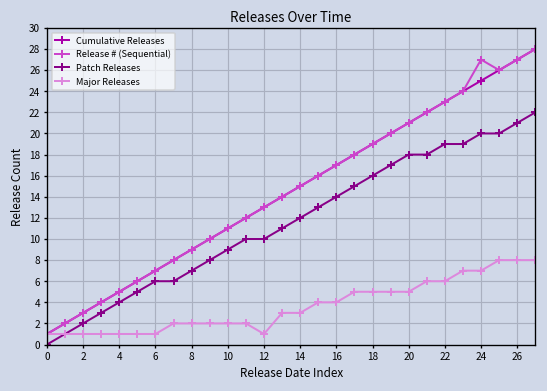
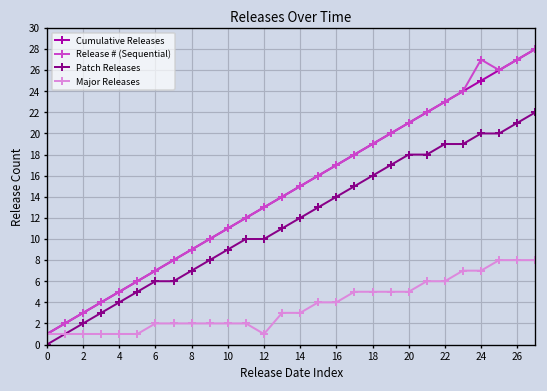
  {
    "Release # (Sequential)": {
      "24": 27
    },
    "Major Releases": {
      "2": 1,
      "4": 1,
-     "6": 1,
+     "6": 2,
      "8": 2,
      "10": 2,
      "12": 1,
      "14": 3,
      "16": 4,
      "18": 5,
      "20": 5,
      "22": 6,
      "24": 7,
      "26": 8
    }
  }
